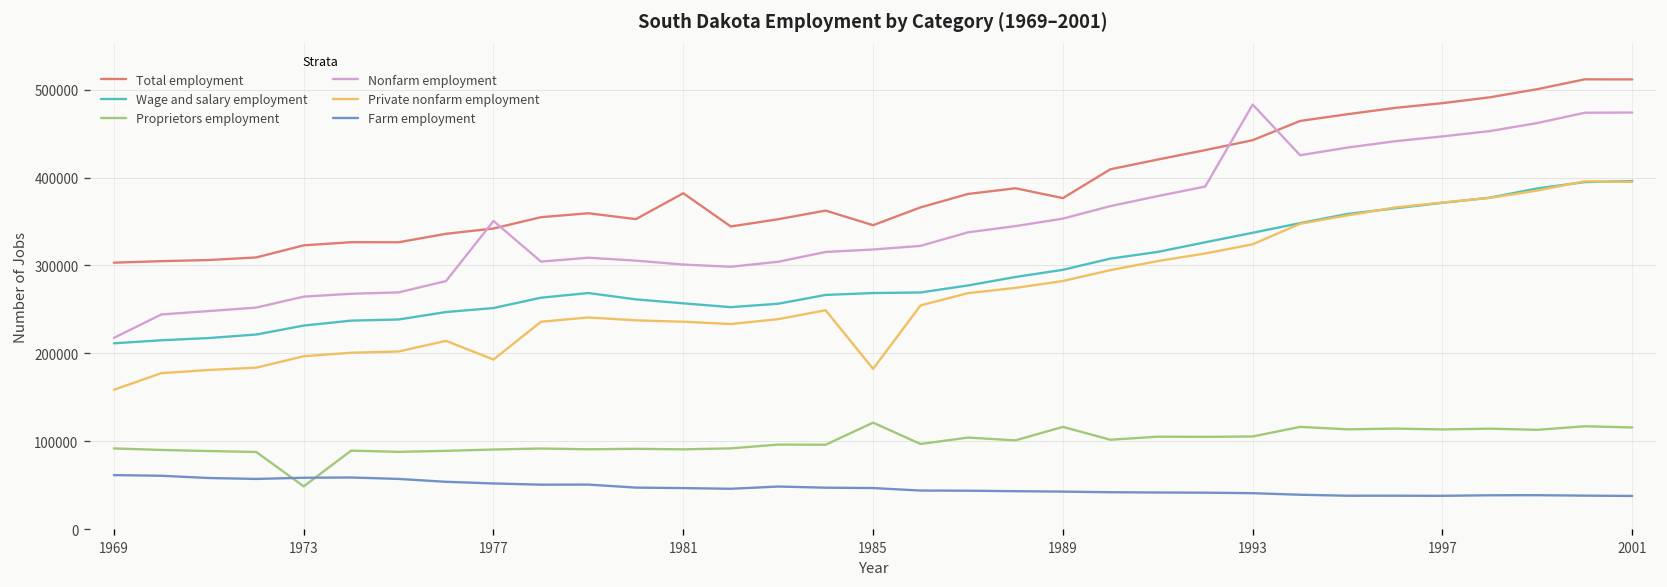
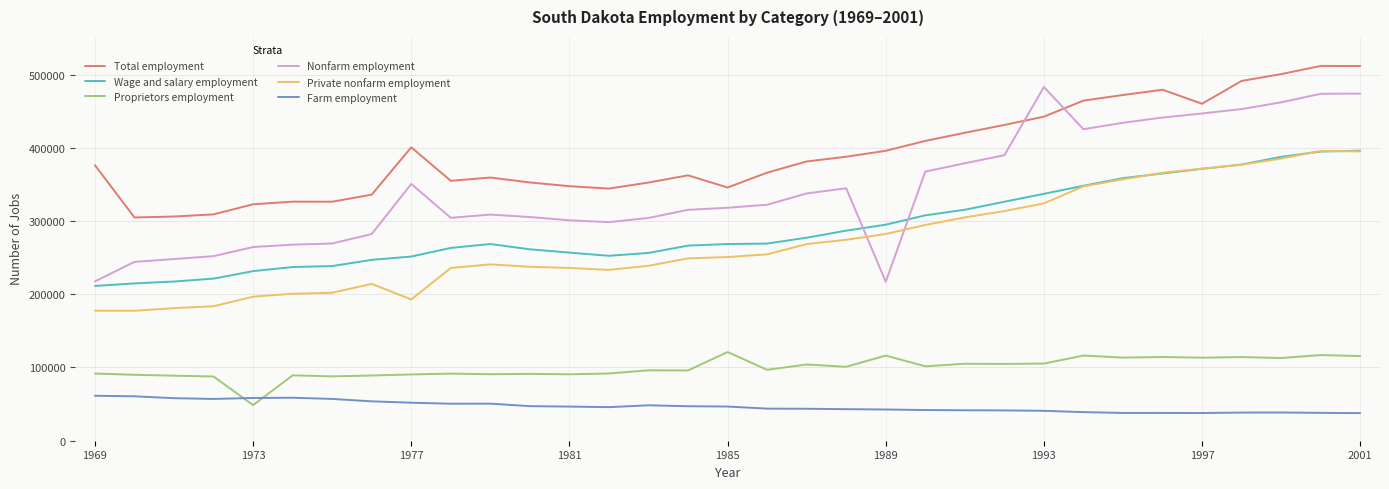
  {
    "Total employment": {
-     "1969": 300000,
+     "1969": 380000,
      "1973": 320000,
-     "1977": 340000,
-     "1981": 380000,
+     "1977": 400000,
+     "1981": 350000,
      "1985": 350000,
-     "1989": 380000,
+     "1989": 400000,
      "1993": 440000,
-     "1997": 480000,
+     "1997": 460000,
      "2001": 510000
    },
    "Proprietors employment": {
      "1969": 90000,
      "1973": 50000,
      "1977": 90000,
      "1981": 90000,
      "1985": 120000,
      "1989": 120000,
      "1993": 110000,
      "1997": 110000,
      "2001": 120000
    },
    "Nonfarm employment": {
      "1969": 220000,
      "1973": 260000,
      "1977": 350000,
      "1981": 300000,
      "1985": 320000,
-     "1989": 350000,
+     "1989": 220000,
      "1993": 480000,
      "1997": 450000,
      "2001": 470000
    },
    "Private nonfarm employment": {
-     "1969": 160000,
+     "1969": 180000,
      "1973": 200000,
      "1977": 190000,
      "1981": 240000,
-     "1985": 180000,
+     "1985": 250000,
      "1989": 280000,
      "1993": 320000
    }
  }
